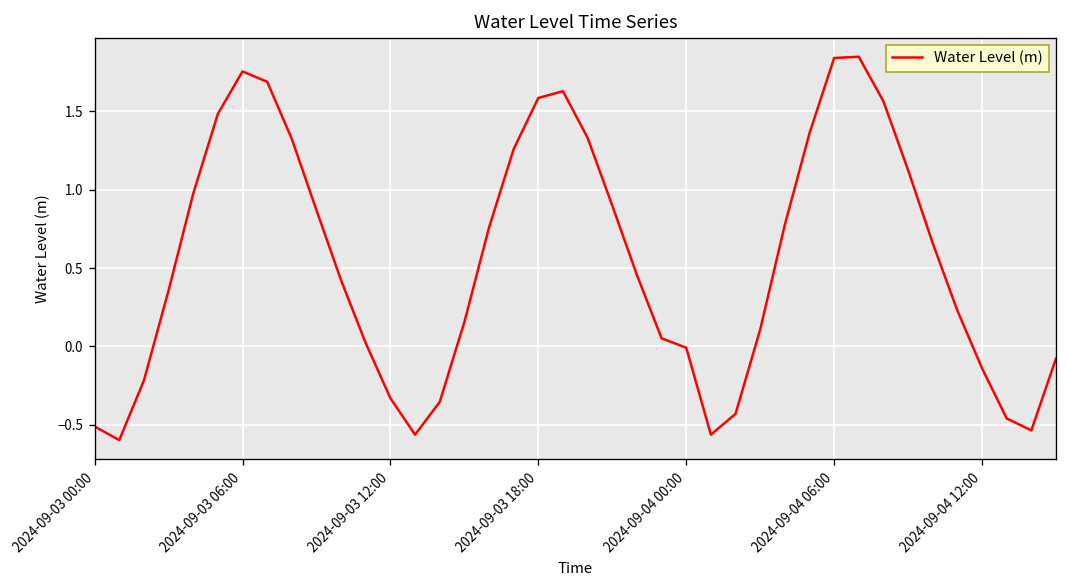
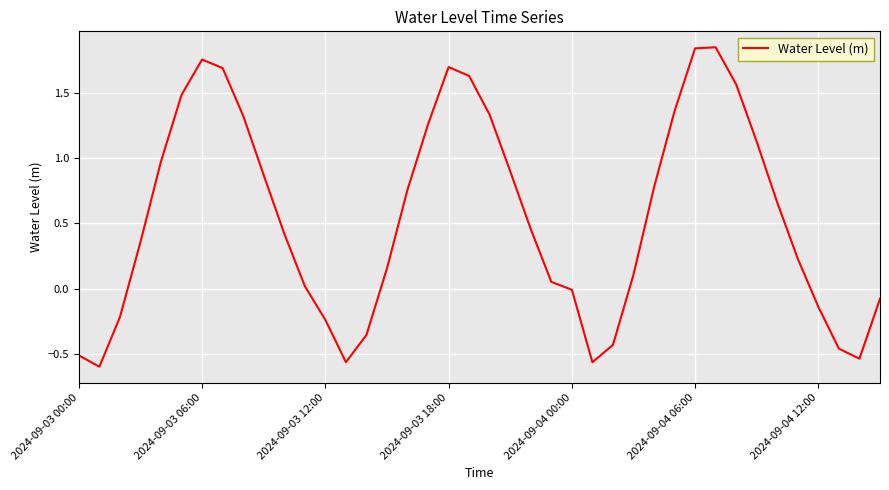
  {
    "2024-09-03 00:00": -0.51,
    "2024-09-03 06:00": 1.75,
-   "2024-09-03 12:00": -0.33,
-   "2024-09-03 18:00": 1.59,
+   "2024-09-03 12:00": -0.24,
+   "2024-09-03 18:00": 1.70,
    "2024-09-04 00:00": -0.01,
    "2024-09-04 06:00": 1.84,
    "2024-09-04 12:00": -0.14
  }
